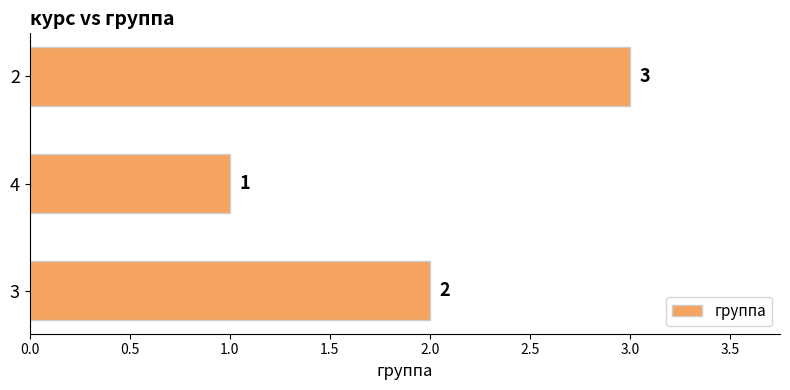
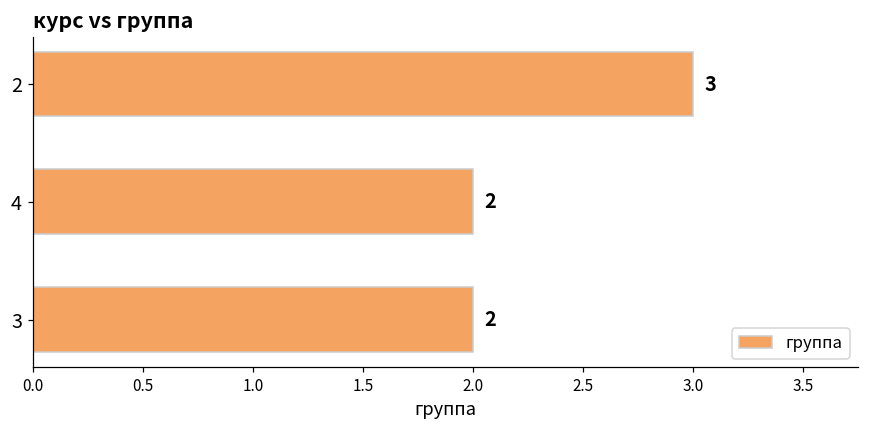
  {
    "2": 3,
-   "4": 1,
+   "4": 2,
    "3": 2
  }
